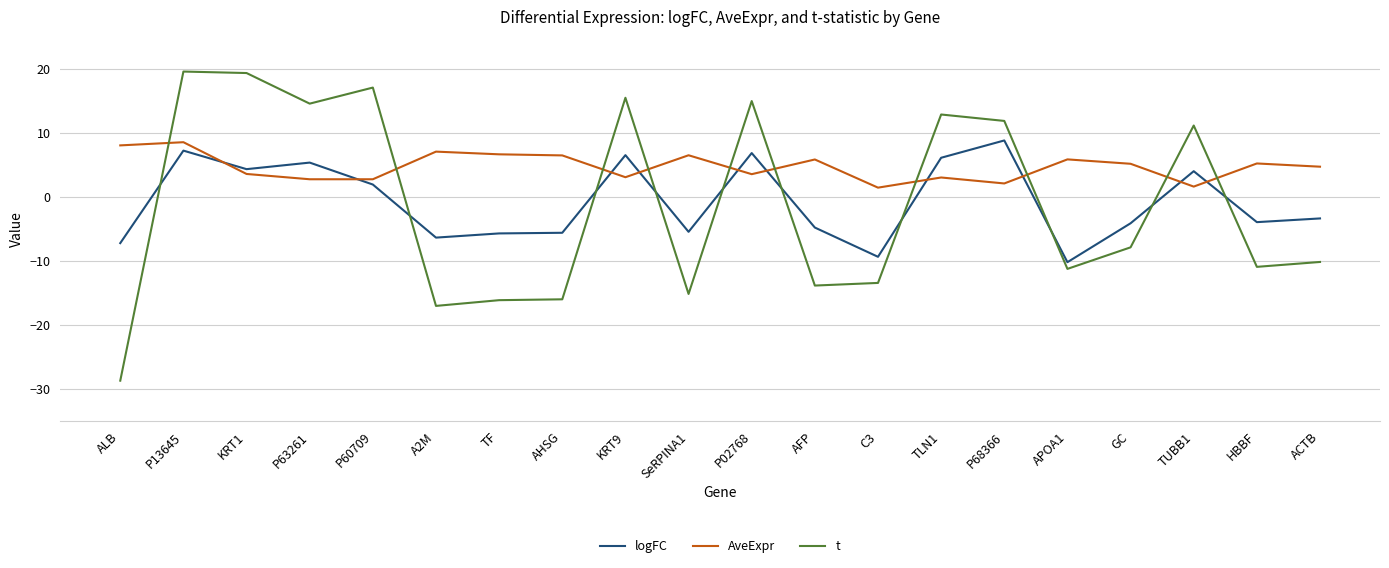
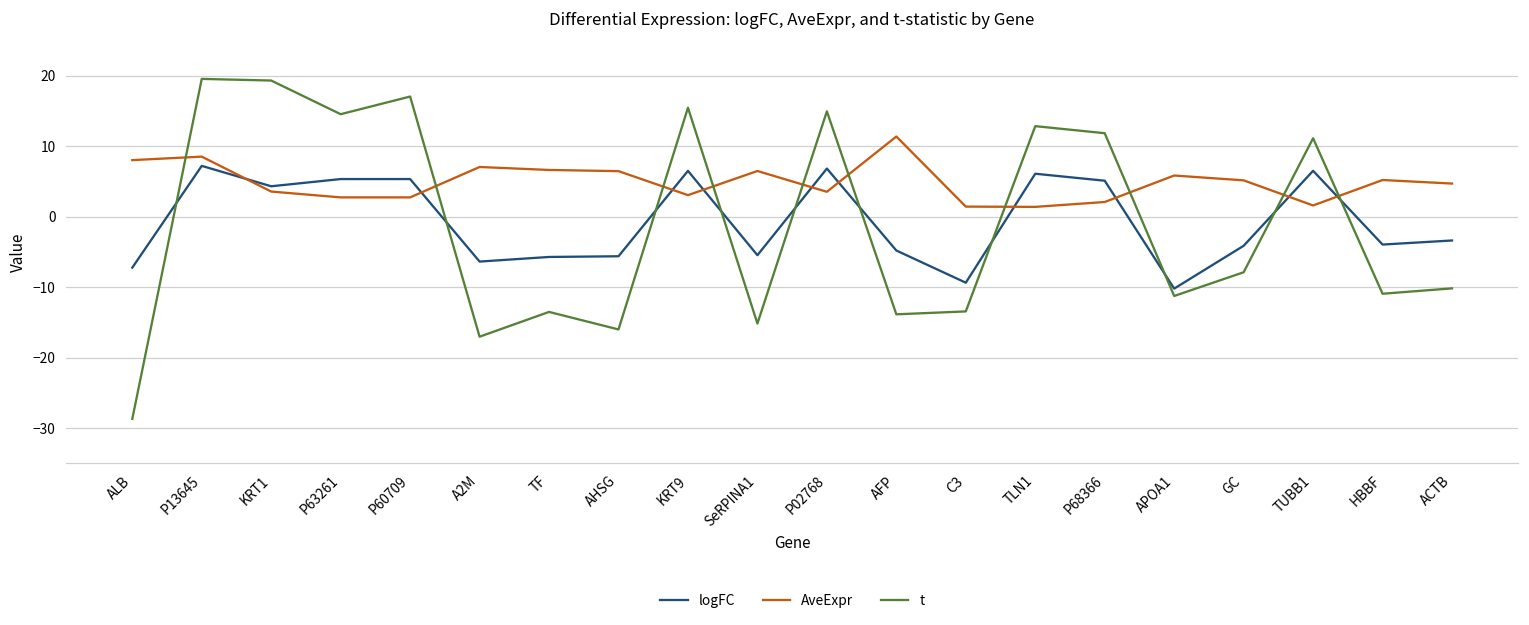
  {
    "logFC": {
      "ALB": -7,
      "P13645": 7,
      "KRT1": 4,
      "P63261": 5,
-     "P60709": 2,
+     "P60709": 5,
      "A2M": -6,
      "TF": -6,
      "AHSG": -6,
      "KRT9": 7,
      "SeRPINA1": -5,
      "P02768": 7,
      "AFP": -5,
      "C3": -9,
      "TLN1": 6,
-     "P68366": 9,
+     "P68366": 5,
      "APOA1": -10,
      "GC": -4,
-     "TUBB1": 4,
+     "TUBB1": 7,
      "HBBF": -4,
      "ACTB": -3
    },
    "AveExpr": {
      "ALB": 8,
      "P13645": 9,
      "KRT1": 4,
      "P63261": 3,
      "P60709": 3,
      "A2M": 7,
      "TF": 7,
      "AHSG": 6,
      "KRT9": 3,
      "SeRPINA1": 6,
      "P02768": 4,
-     "AFP": 6,
+     "AFP": 11,
      "C3": 1,
-     "TLN1": 3,
+     "TLN1": 1,
      "P68366": 2,
      "APOA1": 6,
      "GC": 5,
      "TUBB1": 2,
      "HBBF": 5,
      "ACTB": 5
    },
    "t": {
      "ALB": -29,
      "P13645": 20,
      "KRT1": 19,
      "P63261": 15,
      "P60709": 17,
      "A2M": -17,
-     "TF": -16,
+     "TF": -14,
      "AHSG": -16,
      "KRT9": 15,
      "SeRPINA1": -15,
      "P02768": 15,
      "AFP": -14,
      "C3": -13,
      "TLN1": 13,
      "P68366": 12,
      "APOA1": -11,
      "GC": -8,
      "TUBB1": 11,
      "HBBF": -11,
      "ACTB": -10
    }
  }
